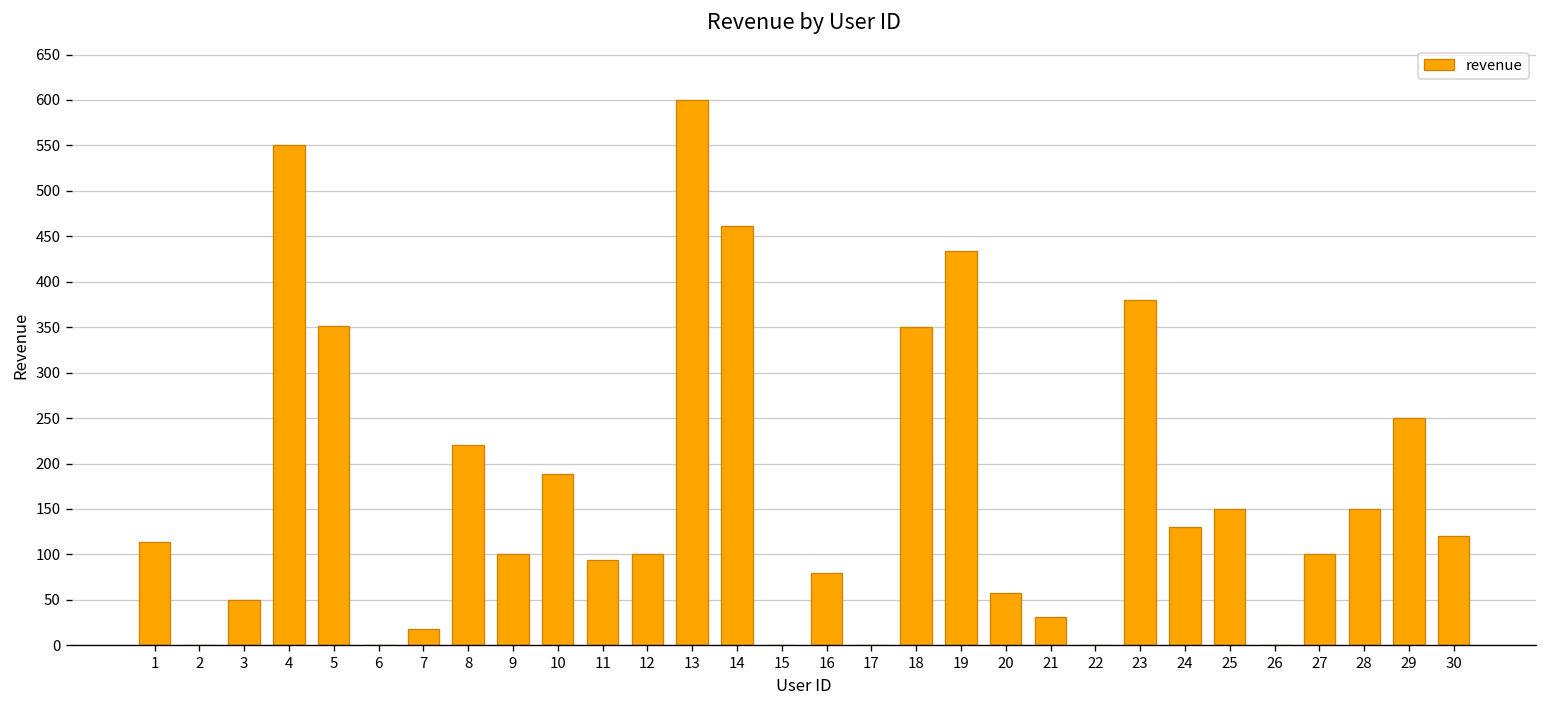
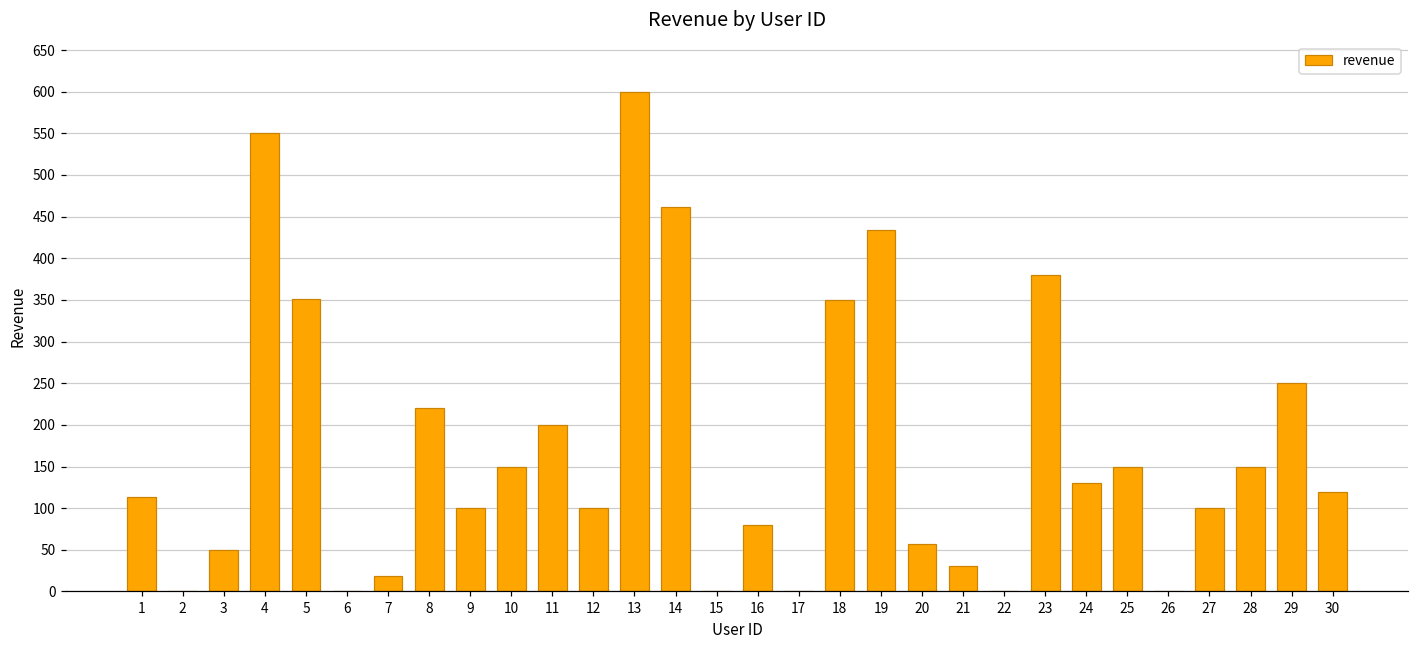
  {
    "1": 110,
    "2": 0,
    "3": 50,
    "4": 550,
    "5": 350,
    "6": 0,
    "7": 20,
    "8": 220,
    "9": 100,
-   "10": 190,
-   "11": 90,
+   "10": 150,
+   "11": 200,
    "12": 100,
    "13": 600,
    "14": 460,
    "15": 0,
    "16": 80,
    "17": 0,
    "18": 350,
    "19": 430,
    "20": 60,
    "21": 30,
    "22": 0,
    "23": 380,
    "24": 130,
    "25": 150,
    "26": 0,
    "27": 100,
    "28": 150,
    "29": 250,
    "30": 120
  }
